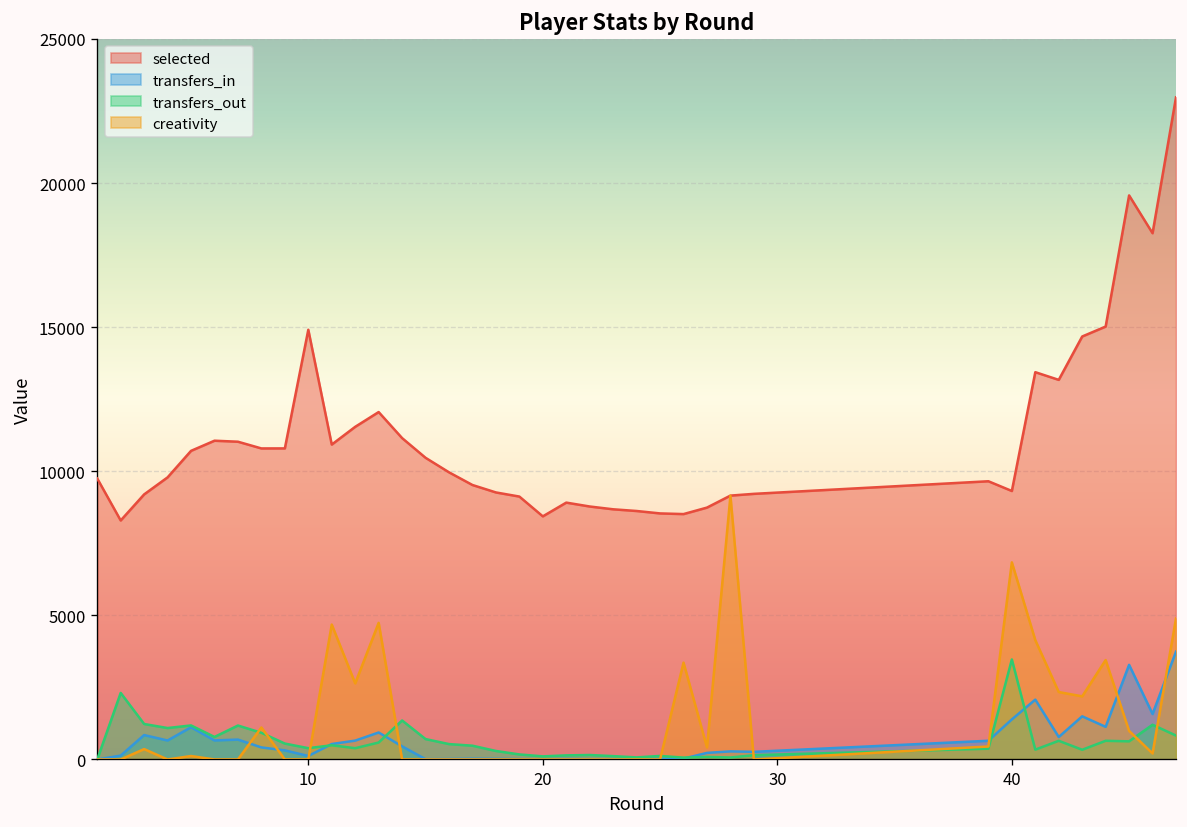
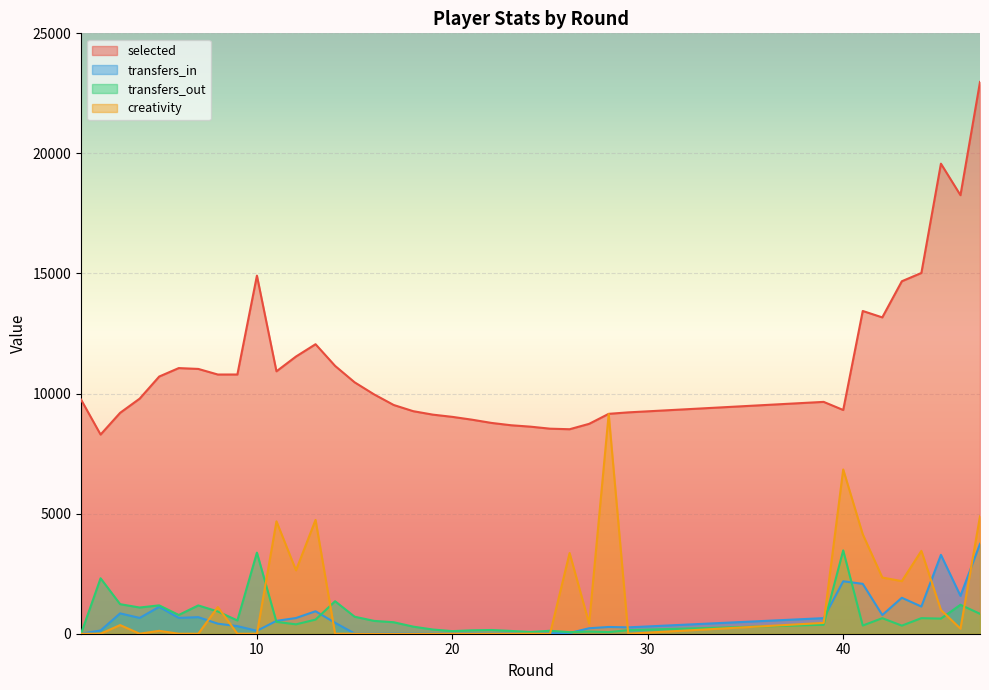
  {
    "selected": {
      "10": 14900,
-     "20": 8400,
+     "20": 9000,
      "40": 9300
    },
    "transfers_in": {
      "10": 100,
-     "40": 1400
+     "40": 2200
    },
    "transfers_out": {
-     "10": 400,
+     "10": 3400,
      "40": 3500
    },
    "creativity": {
      "10": 0,
      "40": 6800
    }
  }
